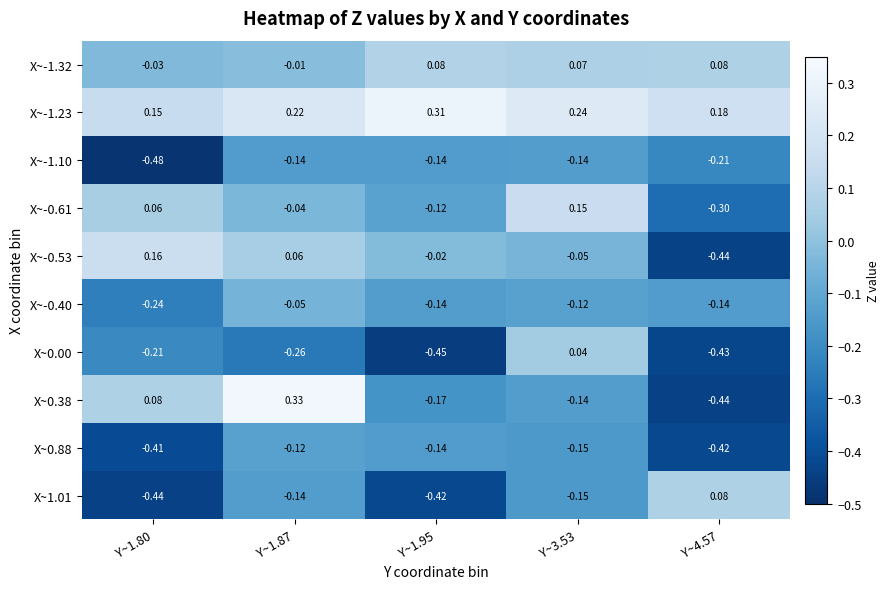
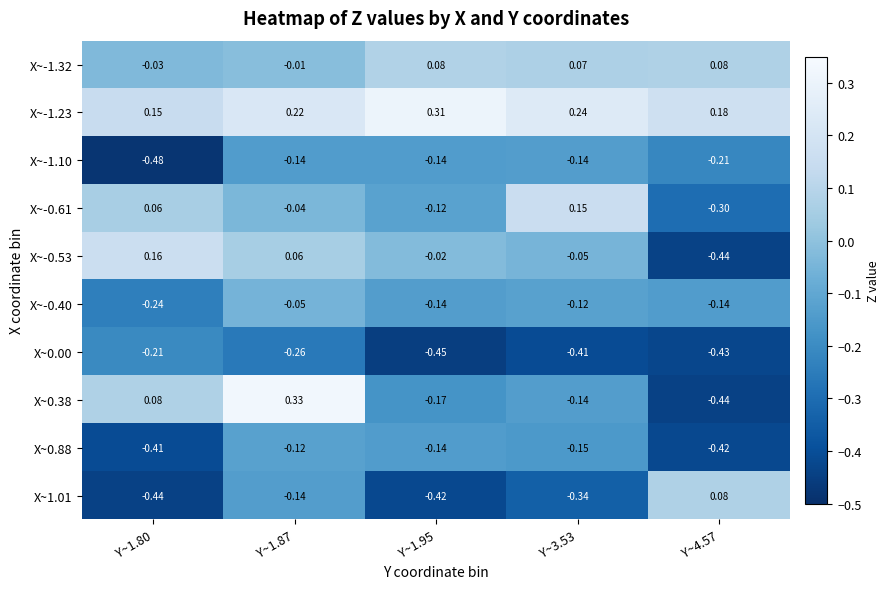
  {
    "X~-1.32": {
      "Y~1.80": -0.03,
      "Y~1.87": -0.01,
      "Y~1.95": 0.08,
      "Y~3.53": 0.07,
      "Y~4.57": 0.08
    },
    "X~-1.23": {
      "Y~1.80": 0.15,
      "Y~1.87": 0.22,
      "Y~1.95": 0.31,
      "Y~3.53": 0.24,
      "Y~4.57": 0.18
    },
    "X~-1.10": {
      "Y~1.80": -0.48,
      "Y~1.87": -0.14,
      "Y~1.95": -0.14,
      "Y~3.53": -0.14,
      "Y~4.57": -0.21
    },
    "X~-0.61": {
      "Y~1.80": 0.06,
      "Y~1.87": -0.04,
      "Y~1.95": -0.12,
      "Y~3.53": 0.15,
      "Y~4.57": -0.30
    },
    "X~-0.53": {
      "Y~1.80": 0.16,
      "Y~1.87": 0.06,
      "Y~1.95": -0.02,
      "Y~3.53": -0.05,
      "Y~4.57": -0.44
    },
    "X~-0.40": {
      "Y~1.80": -0.24,
      "Y~1.87": -0.05,
      "Y~1.95": -0.14,
      "Y~3.53": -0.12,
      "Y~4.57": -0.14
    },
    "X~0.00": {
      "Y~1.80": -0.21,
      "Y~1.87": -0.26,
      "Y~1.95": -0.45,
-     "Y~3.53": 0.04,
+     "Y~3.53": -0.41,
      "Y~4.57": -0.43
    },
    "X~0.38": {
      "Y~1.80": 0.08,
      "Y~1.87": 0.33,
      "Y~1.95": -0.17,
      "Y~3.53": -0.14,
      "Y~4.57": -0.44
    },
    "X~0.88": {
      "Y~1.80": -0.41,
      "Y~1.87": -0.12,
      "Y~1.95": -0.14,
      "Y~3.53": -0.15,
      "Y~4.57": -0.42
    },
    "X~1.01": {
      "Y~1.80": -0.44,
      "Y~1.87": -0.14,
      "Y~1.95": -0.42,
-     "Y~3.53": -0.15,
+     "Y~3.53": -0.34,
      "Y~4.57": 0.08
    }
  }
